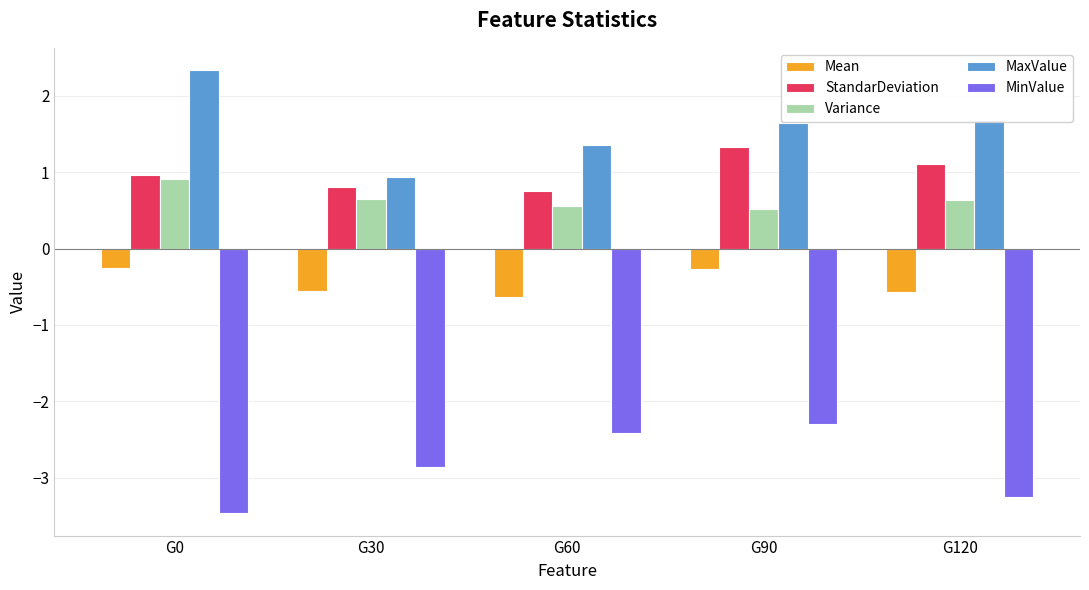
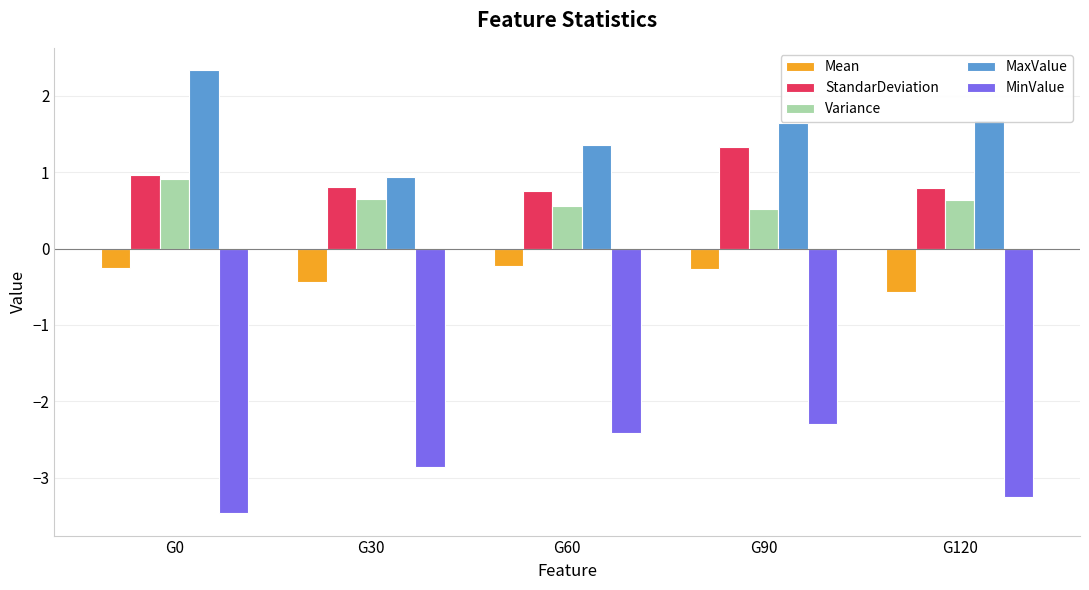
  {
    "Mean": {
      "G0": -0.3,
-     "G30": -0.6,
-     "G60": -0.6,
+     "G30": -0.4,
+     "G60": -0.2,
      "G90": -0.3,
      "G120": -0.6
    },
    "StandarDeviation": {
      "G0": 1.0,
      "G30": 0.8,
      "G60": 0.8,
      "G90": 1.3,
-     "G120": 1.1
+     "G120": 0.8
    },
    "Variance": {
      "G0": 0.9,
      "G30": 0.7,
      "G60": 0.6,
      "G90": 0.5,
      "G120": 0.6
    },
    "MaxValue": {
      "G0": 2.3,
      "G30": 0.9,
      "G60": 1.4,
      "G90": 1.6
    },
    "MinValue": {
      "G0": -3.5,
      "G30": -2.9,
      "G60": -2.4,
      "G90": -2.3,
      "G120": -3.2
    }
  }
